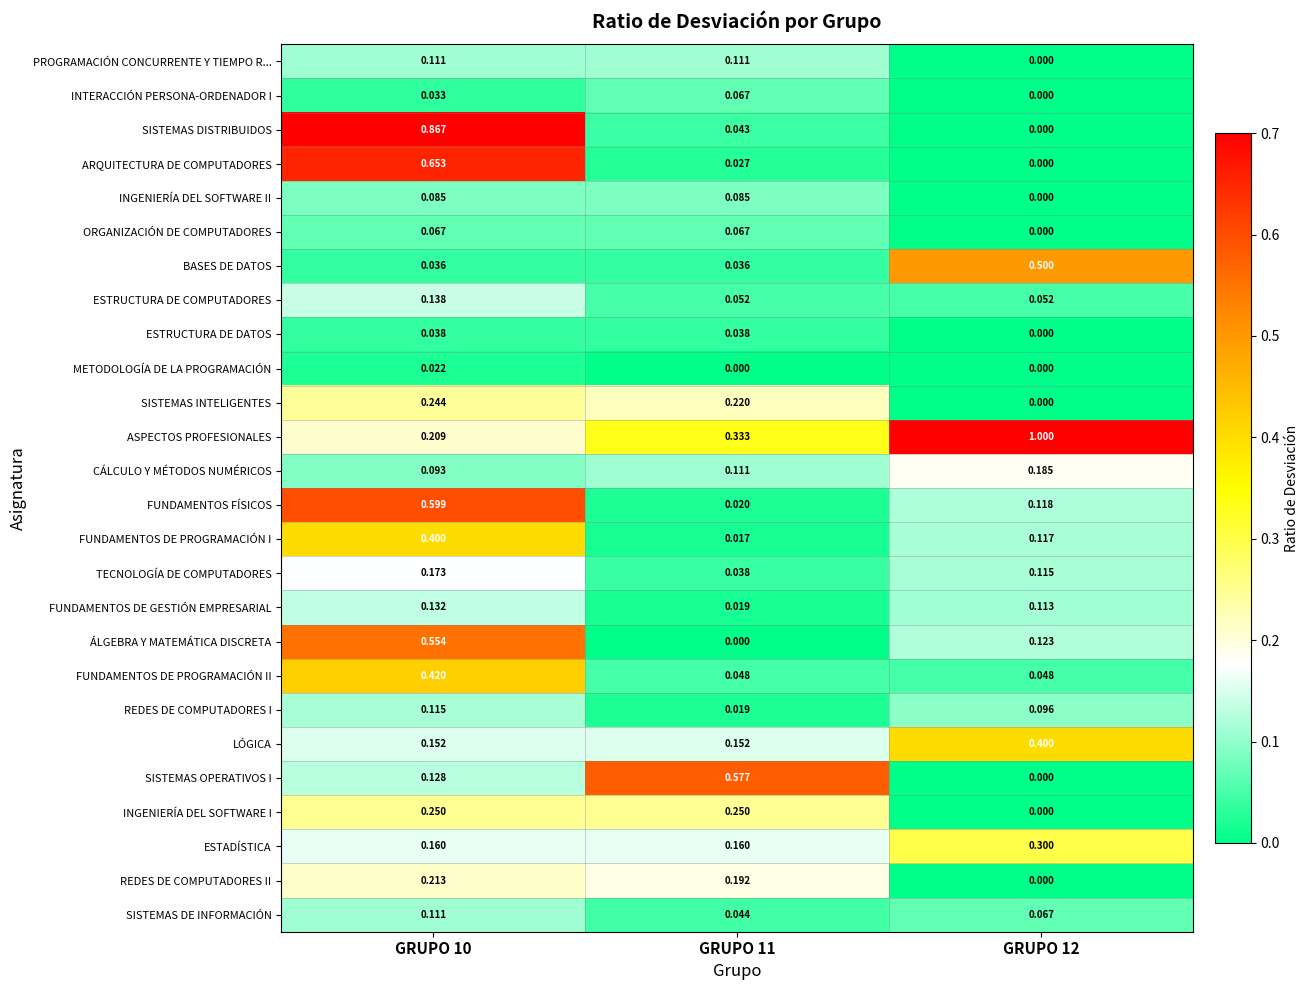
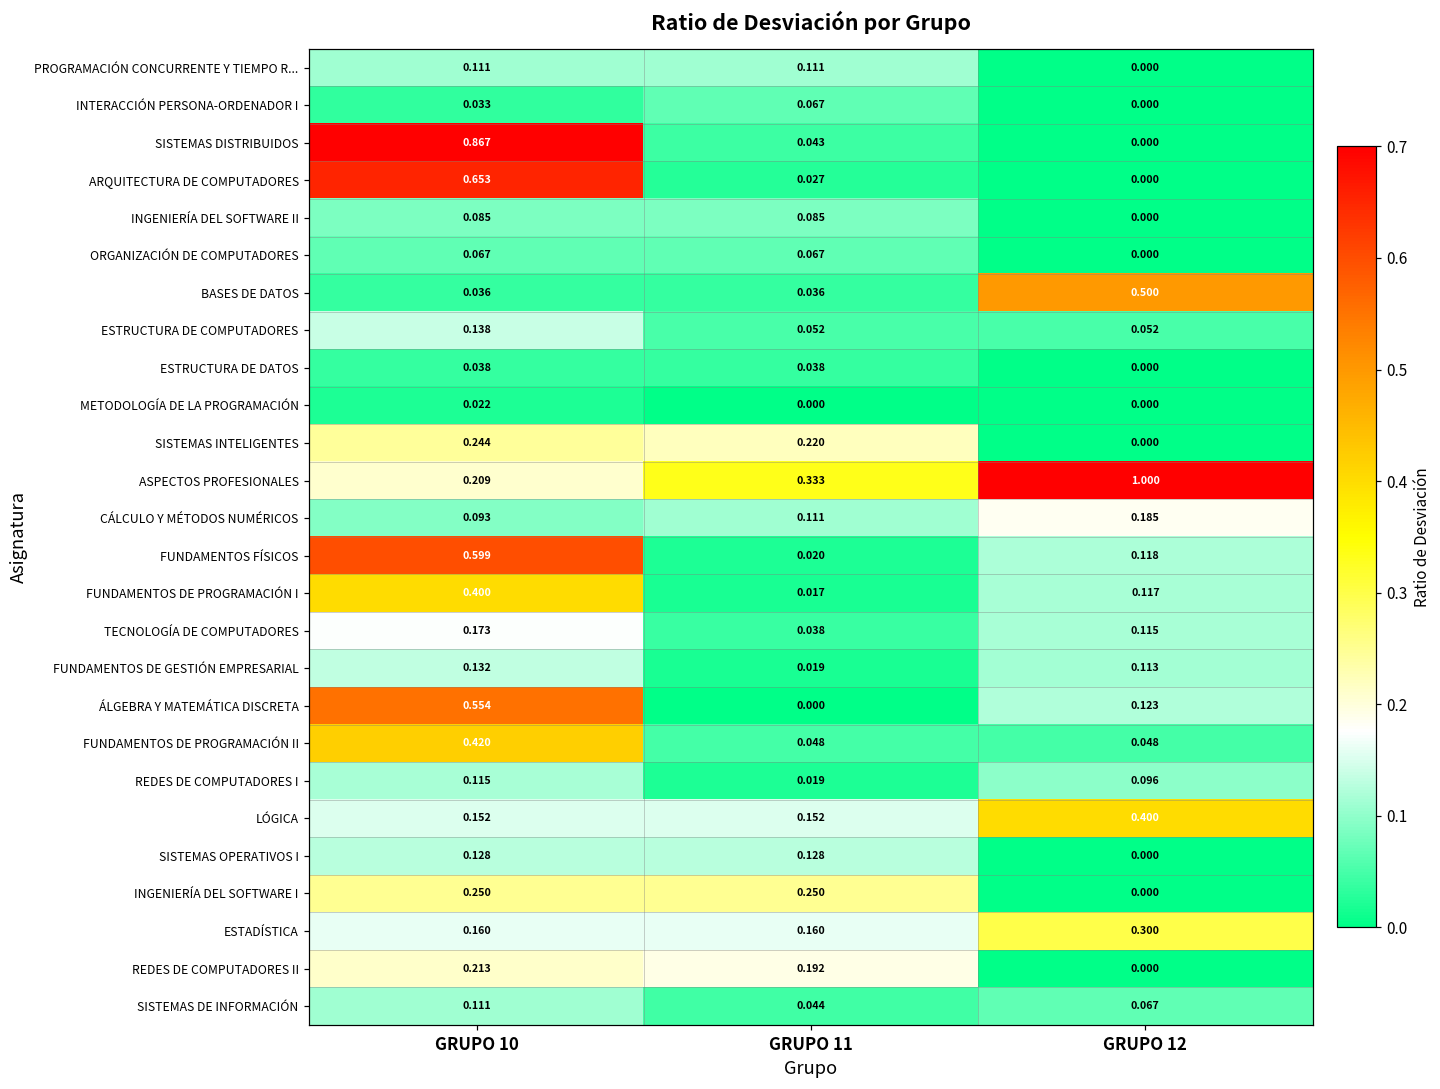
  {
    "PROGRAMACIÓN CONCURRENTE Y TIEMPO R...": {
      "GRUPO 10": 0.111,
      "GRUPO 11": 0.111,
      "GRUPO 12": 0.000
    },
    "INTERACCIÓN PERSONA-ORDENADOR I": {
      "GRUPO 10": 0.033,
      "GRUPO 11": 0.067,
      "GRUPO 12": 0.000
    },
    "SISTEMAS DISTRIBUIDOS": {
      "GRUPO 10": 0.867,
      "GRUPO 11": 0.043,
      "GRUPO 12": 0.000
    },
    "ARQUITECTURA DE COMPUTADORES": {
      "GRUPO 10": 0.653,
      "GRUPO 11": 0.027,
      "GRUPO 12": 0.000
    },
    "INGENIERÍA DEL SOFTWARE II": {
      "GRUPO 10": 0.085,
      "GRUPO 11": 0.085,
      "GRUPO 12": 0.000
    },
    "ORGANIZACIÓN DE COMPUTADORES": {
      "GRUPO 10": 0.067,
      "GRUPO 11": 0.067,
      "GRUPO 12": 0.000
    },
    "BASES DE DATOS": {
      "GRUPO 10": 0.036,
      "GRUPO 11": 0.036,
      "GRUPO 12": 0.500
    },
    "ESTRUCTURA DE COMPUTADORES": {
      "GRUPO 10": 0.138,
      "GRUPO 11": 0.052,
      "GRUPO 12": 0.052
    },
    "ESTRUCTURA DE DATOS": {
      "GRUPO 10": 0.038,
      "GRUPO 11": 0.038,
      "GRUPO 12": 0.000
    },
    "METODOLOGÍA DE LA PROGRAMACIÓN": {
      "GRUPO 10": 0.022,
      "GRUPO 11": 0.000,
      "GRUPO 12": 0.000
    },
    "SISTEMAS INTELIGENTES": {
      "GRUPO 10": 0.244,
      "GRUPO 11": 0.220,
      "GRUPO 12": 0.000
    },
    "ASPECTOS PROFESIONALES": {
      "GRUPO 10": 0.209,
      "GRUPO 11": 0.333,
      "GRUPO 12": 1.000
    },
    "CÁLCULO Y MÉTODOS NUMÉRICOS": {
      "GRUPO 10": 0.093,
      "GRUPO 11": 0.111,
      "GRUPO 12": 0.185
    },
    "FUNDAMENTOS FÍSICOS": {
      "GRUPO 10": 0.599,
      "GRUPO 11": 0.020,
      "GRUPO 12": 0.118
    },
    "FUNDAMENTOS DE PROGRAMACIÓN I": {
      "GRUPO 10": 0.400,
      "GRUPO 11": 0.017,
      "GRUPO 12": 0.117
    },
    "TECNOLOGÍA DE COMPUTADORES": {
      "GRUPO 10": 0.173,
      "GRUPO 11": 0.038,
      "GRUPO 12": 0.115
    },
    "FUNDAMENTOS DE GESTIÓN EMPRESARIAL": {
      "GRUPO 10": 0.132,
      "GRUPO 11": 0.019,
      "GRUPO 12": 0.113
    },
    "ÁLGEBRA Y MATEMÁTICA DISCRETA": {
      "GRUPO 10": 0.554,
      "GRUPO 11": 0.000,
      "GRUPO 12": 0.123
    },
    "FUNDAMENTOS DE PROGRAMACIÓN II": {
      "GRUPO 10": 0.420,
      "GRUPO 11": 0.048,
      "GRUPO 12": 0.048
    },
    "REDES DE COMPUTADORES I": {
      "GRUPO 10": 0.115,
      "GRUPO 11": 0.019,
      "GRUPO 12": 0.096
    },
    "LÓGICA": {
      "GRUPO 10": 0.152,
      "GRUPO 11": 0.152,
      "GRUPO 12": 0.400
    },
    "SISTEMAS OPERATIVOS I": {
      "GRUPO 10": 0.128,
-     "GRUPO 11": 0.577,
+     "GRUPO 11": 0.128,
      "GRUPO 12": 0.000
    },
    "INGENIERÍA DEL SOFTWARE I": {
      "GRUPO 10": 0.250,
      "GRUPO 11": 0.250,
      "GRUPO 12": 0.000
    },
    "ESTADÍSTICA": {
      "GRUPO 10": 0.160,
      "GRUPO 11": 0.160,
      "GRUPO 12": 0.300
    },
    "REDES DE COMPUTADORES II": {
      "GRUPO 10": 0.213,
      "GRUPO 11": 0.192,
      "GRUPO 12": 0.000
    },
    "SISTEMAS DE INFORMACIÓN": {
      "GRUPO 10": 0.111,
      "GRUPO 11": 0.044,
      "GRUPO 12": 0.067
    }
  }
